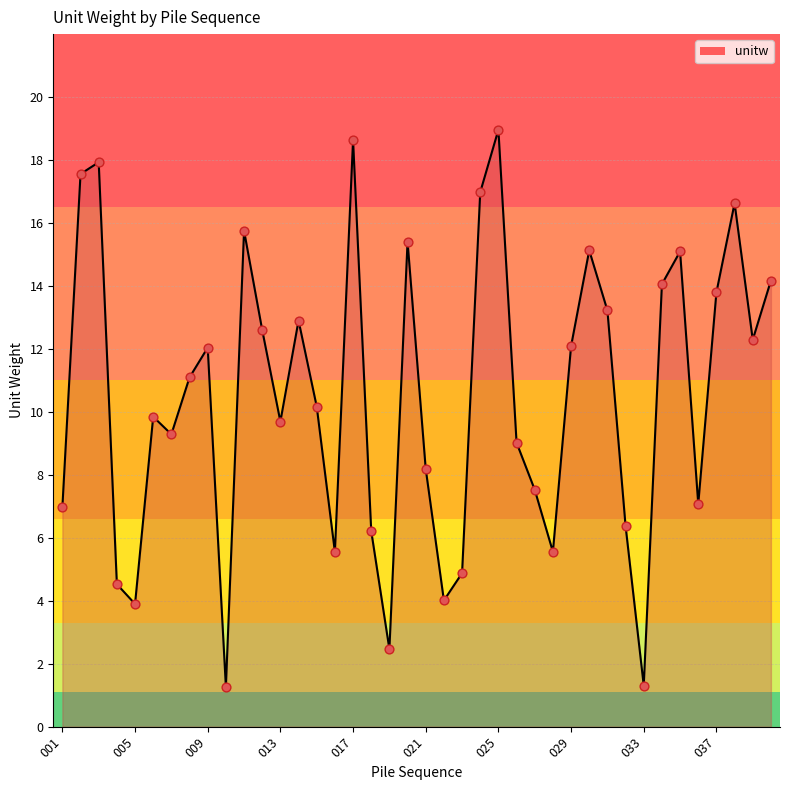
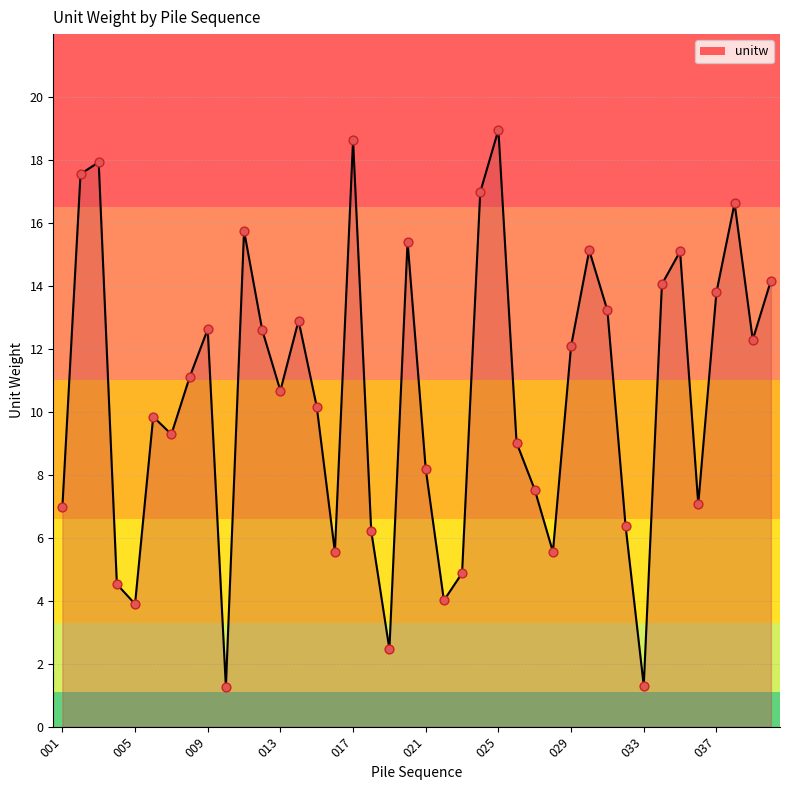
  {
    "001": 7.0,
    "005": 3.9,
-   "009": 12.0,
-   "013": 9.7,
+   "009": 12.6,
+   "013": 10.7,
    "017": 18.6,
    "021": 8.2,
    "025": 19.0,
    "029": 12.1,
    "033": 1.3,
    "037": 13.8
  }
